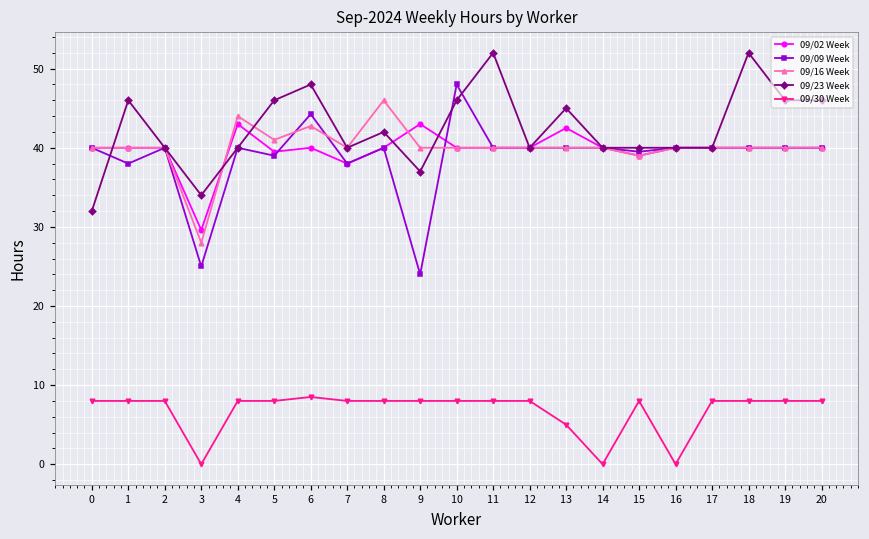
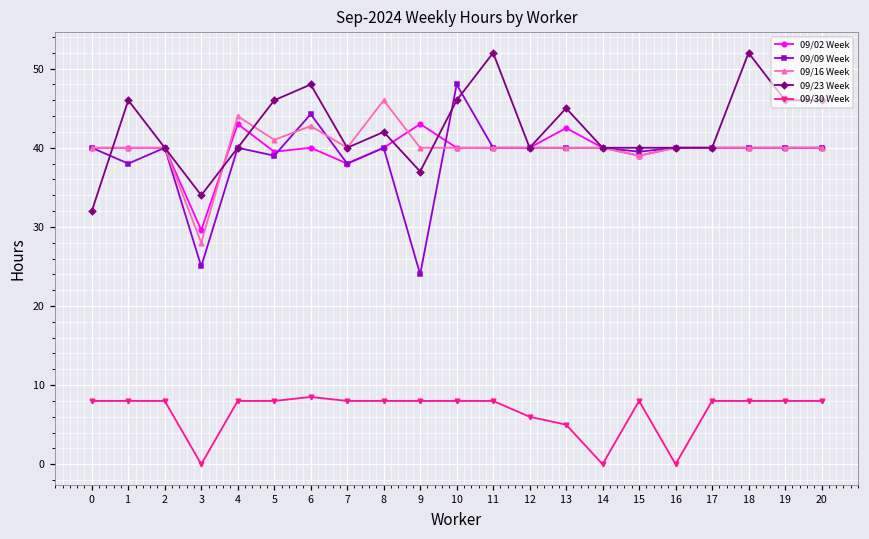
  {
    "09/02 Week": {
      "3": 30,
      "4": 43,
      "5": 40,
      "6": 40,
      "9": 43,
      "13": 43
    },
    "09/09 Week": {
      "1": 38,
      "3": 25,
      "5": 39,
      "6": 44,
      "9": 24,
      "10": 48,
      "15": 40
    },
    "09/16 Week": {
      "3": 28,
      "4": 44,
      "5": 41,
      "6": 43,
      "8": 46,
      "9": 40
    },
    "09/23 Week": {
      "0": 32,
      "1": 46,
      "3": 34,
      "5": 46,
      "6": 48,
      "8": 42,
      "9": 37,
      "10": 46,
      "11": 52,
      "13": 45,
      "15": 40,
      "18": 52
    },
    "09/30 Week": {
      "0": 8,
      "1": 8,
      "2": 8,
      "3": 0,
      "4": 8,
      "5": 8,
      "6": 9,
      "7": 8,
      "8": 8,
      "9": 8,
      "10": 8,
      "11": 8,
-     "12": 8,
+     "12": 6,
      "13": 5,
      "14": 0,
      "15": 8,
      "16": 0,
      "17": 8,
      "18": 8,
      "19": 8,
      "20": 8
    }
  }
